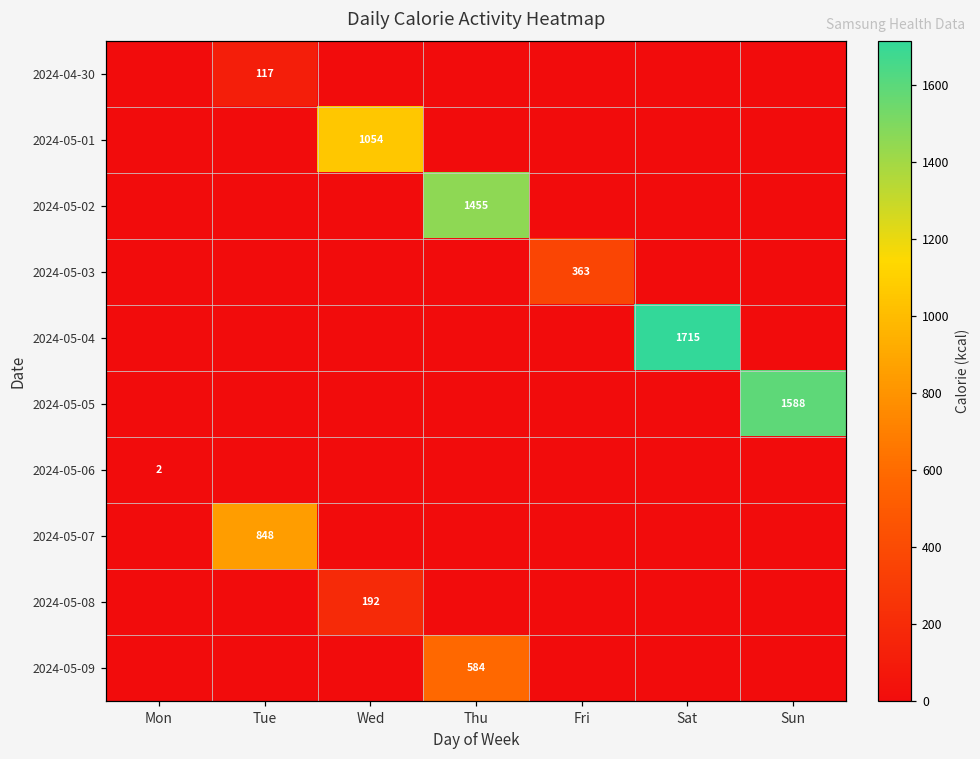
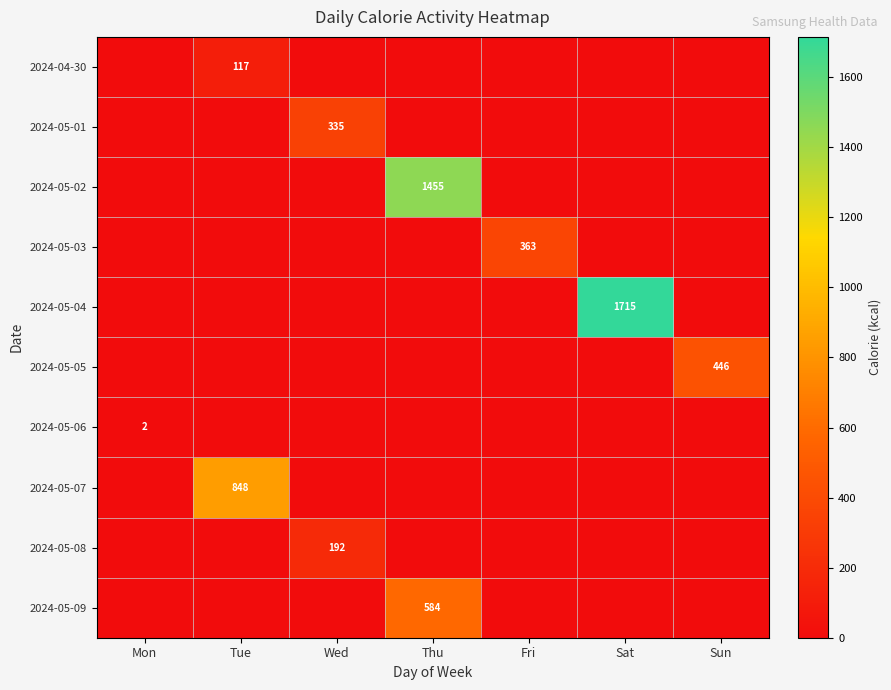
  {
    "2024-04-30": {
      "Tue": 117
    },
    "2024-05-01": {
-     "Wed": 1054
+     "Wed": 335
    },
    "2024-05-02": {
      "Thu": 1455
    },
    "2024-05-03": {
      "Fri": 363
    },
    "2024-05-04": {
      "Sat": 1715
    },
    "2024-05-05": {
-     "Sun": 1588
+     "Sun": 446
    },
    "2024-05-06": {
      "Mon": 2
    },
    "2024-05-07": {
      "Tue": 848
    },
    "2024-05-08": {
      "Wed": 192
    },
    "2024-05-09": {
      "Thu": 584
    }
  }
